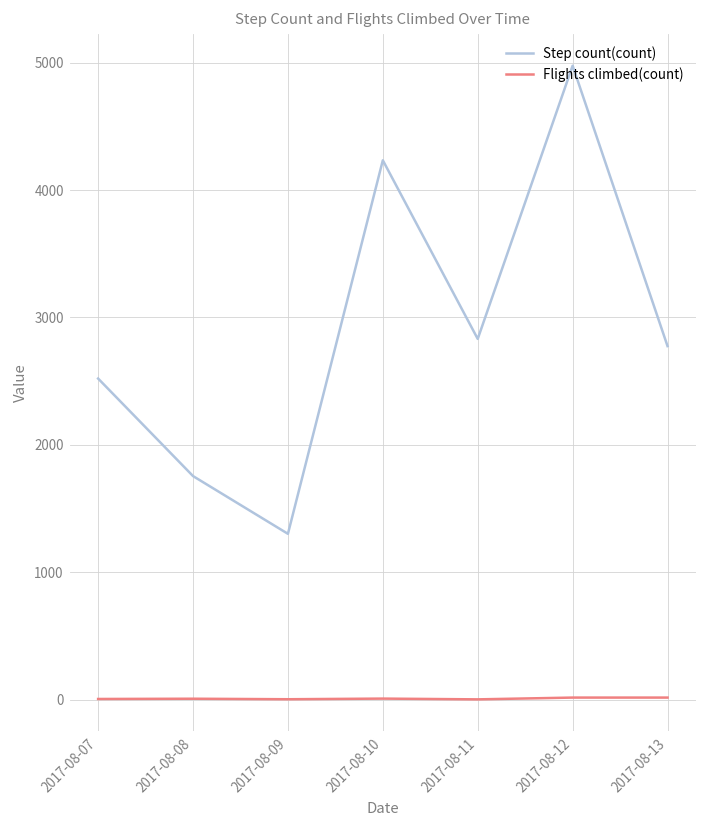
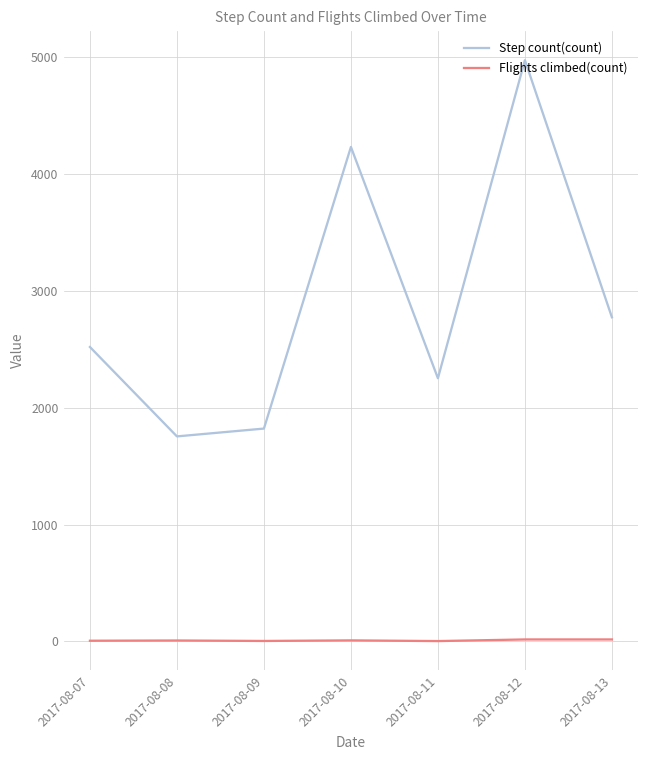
  {
    "Step count(count)": {
      "2017-08-07": 2520,
      "2017-08-08": 1760,
-     "2017-08-09": 1300,
+     "2017-08-09": 1820,
      "2017-08-10": 4230,
-     "2017-08-11": 2830,
+     "2017-08-11": 2250,
      "2017-08-12": 4980,
      "2017-08-13": 2780
    },
    "Flights climbed(count)": {
      "2017-08-07": 10,
      "2017-08-08": 10,
      "2017-08-09": 0,
      "2017-08-10": 10,
      "2017-08-11": 0,
      "2017-08-12": 20,
      "2017-08-13": 20
    }
  }
